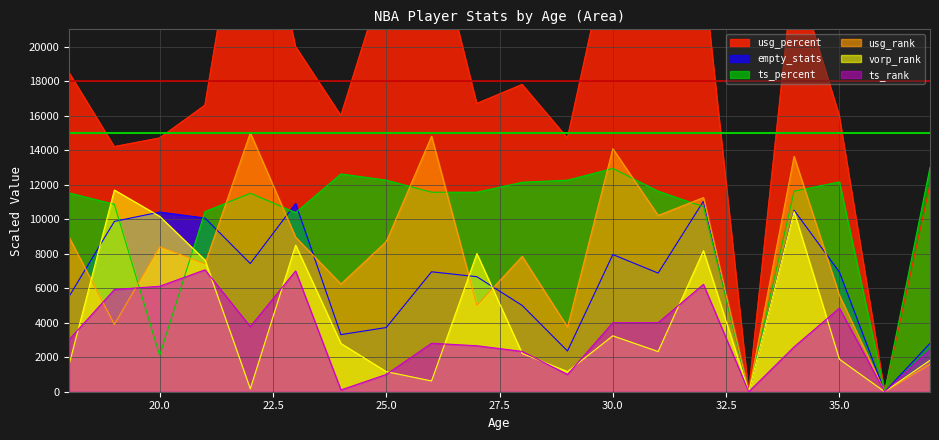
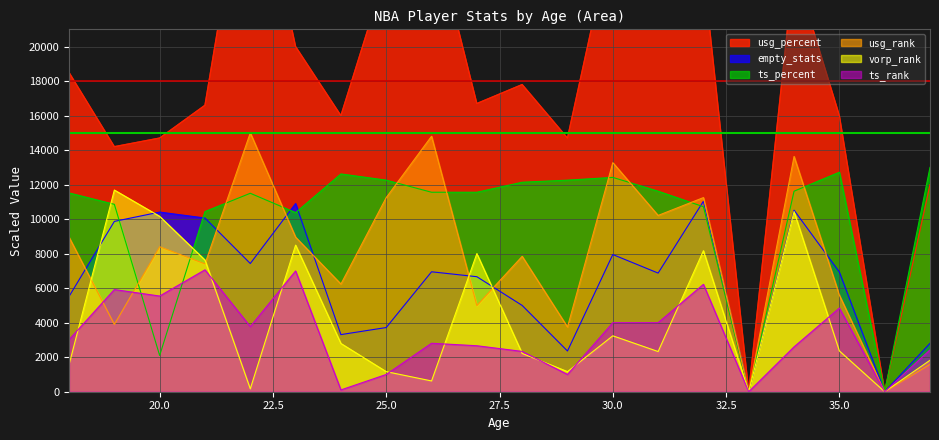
  {
    "usg_percent": {
      "20.0": 14700,
      "35.0": 16000
    },
    "empty_stats": {
      "20.0": 10400,
      "25.0": 3700,
      "30.0": 8000,
      "35.0": 6900
    },
    "ts_percent": {
      "20.0": 2100,
      "25.0": 12300,
-     "30.0": 12900,
-     "35.0": 12200
+     "30.0": 12400,
+     "35.0": 12700
    },
    "usg_rank": {
      "20.0": 8400,
-     "25.0": 8700,
-     "30.0": 14100,
+     "25.0": 11300,
+     "30.0": 13300,
      "35.0": 5600
    },
    "vorp_rank": {
      "20.0": 10200,
      "25.0": 1200,
      "30.0": 3200,
-     "35.0": 1900
+     "35.0": 2400
    },
    "ts_rank": {
-     "20.0": 6100,
+     "20.0": 5500,
      "25.0": 1000,
      "30.0": 4000,
      "35.0": 4800
    }
  }
